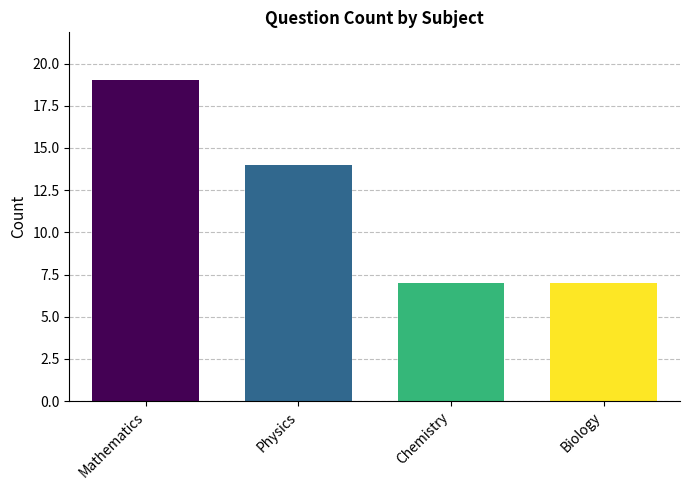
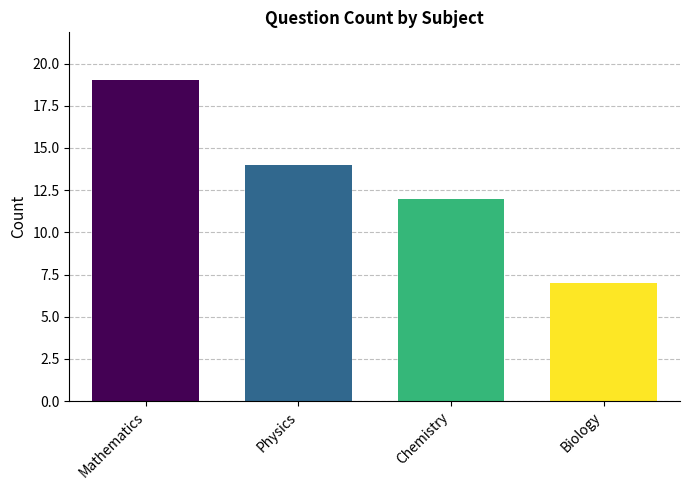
  {
    "Mathematics": 19,
    "Physics": 14,
-   "Chemistry": 7,
+   "Chemistry": 12,
    "Biology": 7
  }
